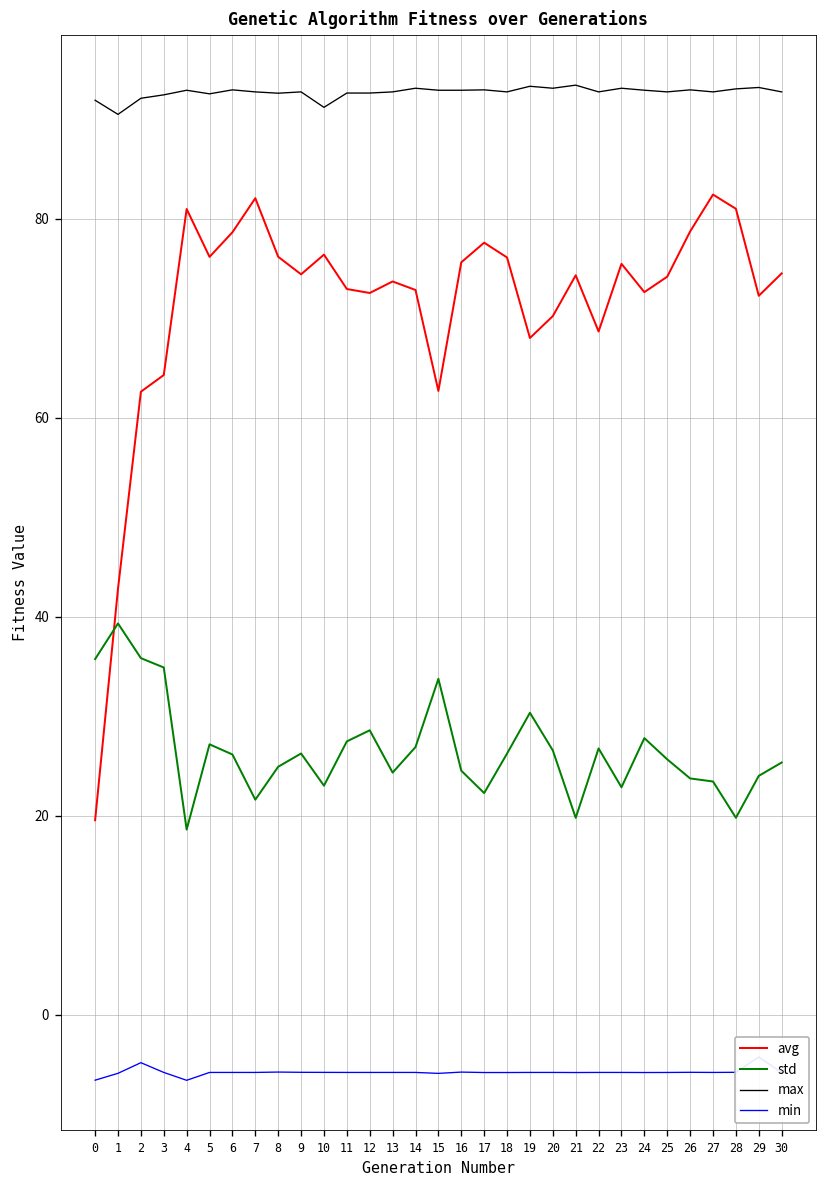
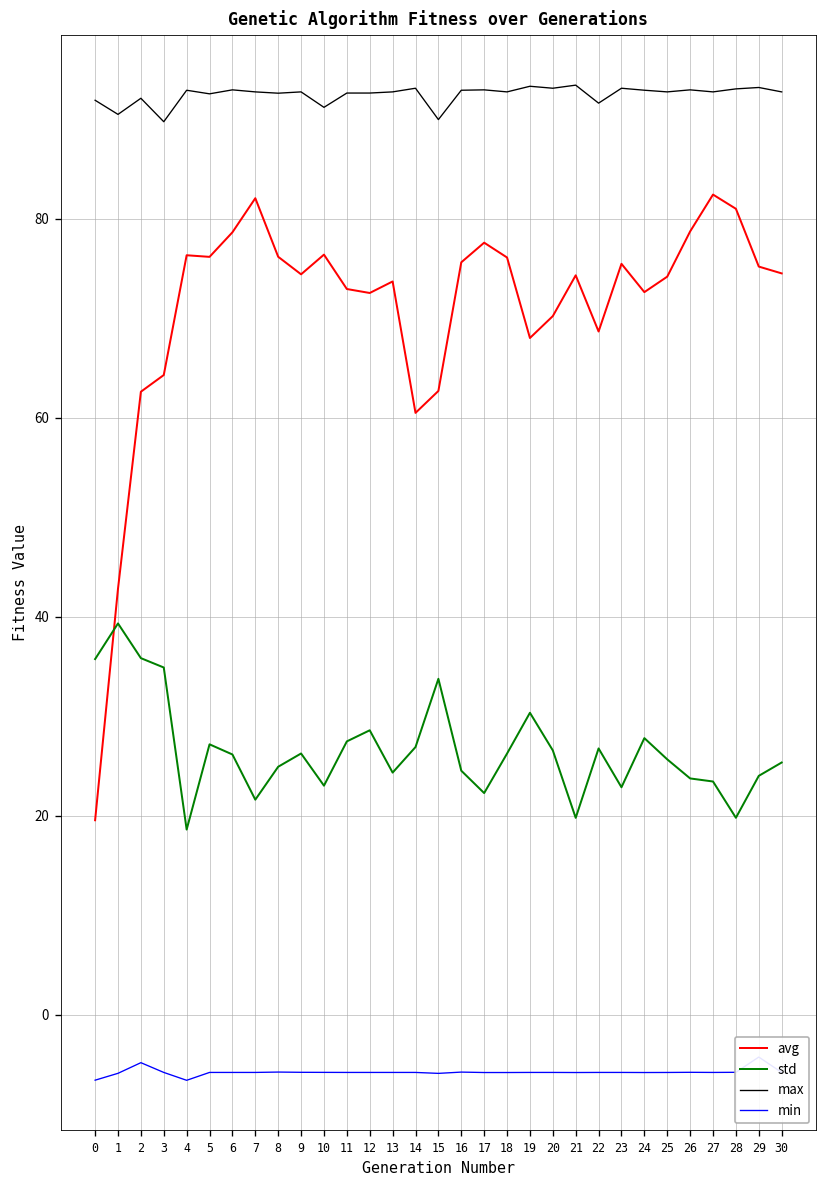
  {
    "avg": {
      "0": 20,
      "1": 43,
      "2": 63,
      "3": 64,
-     "4": 81,
+     "4": 76,
      "5": 76,
      "6": 79,
      "7": 82,
      "8": 76,
      "9": 74,
      "10": 76,
      "11": 73,
      "12": 73,
      "13": 74,
-     "14": 73,
+     "14": 61,
      "15": 63,
      "16": 76,
      "17": 78,
      "18": 76,
      "19": 68,
      "20": 70,
      "21": 74,
      "22": 69,
      "23": 75,
      "24": 73,
      "25": 74,
      "26": 79,
      "27": 82,
      "28": 81,
-     "29": 72,
+     "29": 75,
      "30": 75
    },
    "std": {
      "0": 36,
      "1": 39,
      "2": 36,
      "3": 35,
      "4": 19,
      "5": 27,
      "6": 26,
      "7": 22,
      "8": 25,
      "9": 26,
      "10": 23,
      "11": 27,
      "12": 29,
      "13": 24,
      "14": 27,
      "15": 34,
      "16": 25,
      "17": 22,
      "18": 26,
      "19": 30,
      "20": 27,
      "21": 20,
      "22": 27,
      "23": 23,
      "24": 28,
      "25": 26,
      "26": 24,
      "27": 23,
      "28": 20,
      "29": 24,
      "30": 25
    },
    "max": {
      "0": 92,
      "1": 91,
      "2": 92,
-     "3": 92,
+     "3": 90,
      "4": 93,
      "5": 93,
      "6": 93,
      "7": 93,
      "8": 93,
      "9": 93,
      "10": 91,
      "11": 93,
      "12": 93,
      "13": 93,
      "14": 93,
-     "15": 93,
+     "15": 90,
      "16": 93,
      "17": 93,
      "18": 93,
      "19": 93,
      "20": 93,
      "21": 93,
-     "22": 93,
+     "22": 92,
      "23": 93,
      "24": 93,
      "25": 93,
      "26": 93,
      "27": 93,
      "28": 93,
      "29": 93,
      "30": 93
    },
    "min": {
      "0": -7,
      "1": -6,
      "2": -5,
      "3": -6,
      "4": -7,
      "5": -6,
      "6": -6,
      "7": -6,
      "8": -6,
      "9": -6,
      "10": -6,
      "11": -6,
      "12": -6,
      "13": -6,
      "14": -6,
      "15": -6,
      "16": -6,
      "17": -6,
      "18": -6,
      "19": -6,
      "20": -6,
      "21": -6,
      "22": -6,
      "23": -6,
      "24": -6,
      "25": -6,
      "26": -6,
      "27": -6
    }
  }
